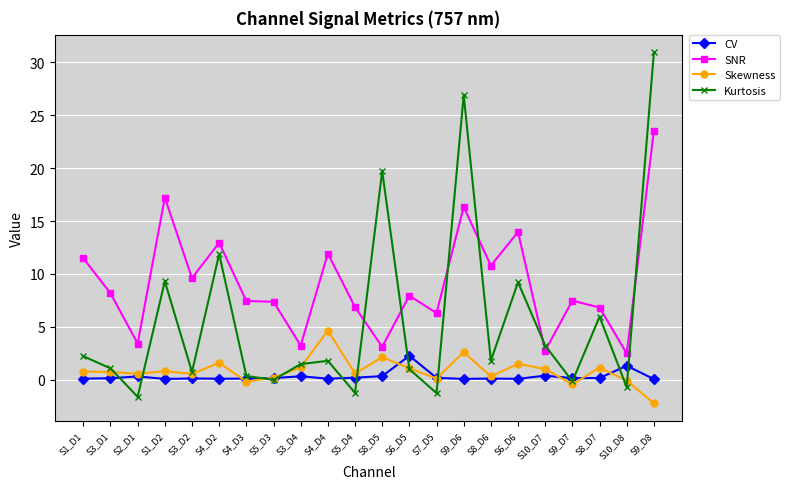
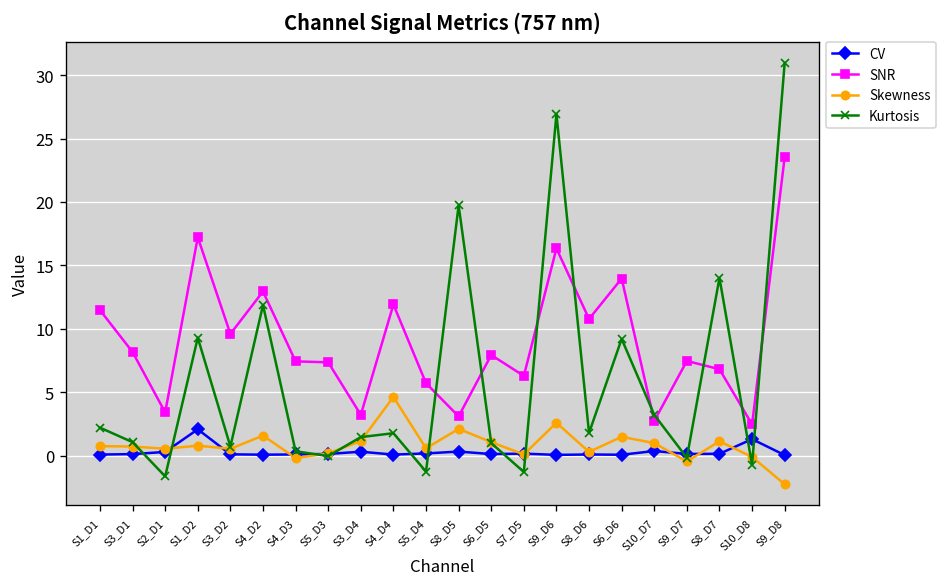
  {
    "CV": {
      "S1_D1": 0.1,
      "S3_D1": 0.1,
      "S2_D1": 0.3,
-     "S1_D2": 0.1,
+     "S1_D2": 2.1,
      "S3_D2": 0.1,
      "S4_D2": 0.1,
      "S4_D3": 0.1,
      "S3_D4": 0.3,
      "S4_D4": 0.1,
      "S5_D4": 0.2,
      "S8_D5": 0.3,
-     "S6_D5": 2.2,
+     "S6_D5": 0.1,
      "S9_D6": 0.1,
      "S6_D6": 0.1,
      "S10_D7": 0.4,
      "S9_D7": 0.1,
      "S8_D7": 0.1,
      "S10_D8": 1.3,
      "S9_D8": 0.0
    },
    "SNR": {
      "S1_D1": 11.5,
      "S3_D1": 8.2,
      "S2_D1": 3.4,
      "S1_D2": 17.2,
      "S3_D2": 9.6,
      "S4_D2": 12.9,
      "S4_D3": 7.4,
      "S5_D3": 7.4,
      "S3_D4": 3.2,
      "S4_D4": 11.9,
-     "S5_D4": 6.9,
+     "S5_D4": 5.7,
      "S8_D5": 3.1,
      "S6_D5": 7.9,
      "S7_D5": 6.3,
      "S9_D6": 16.3,
      "S8_D6": 10.8,
      "S6_D6": 14.0,
      "S10_D7": 2.7,
      "S9_D7": 7.5,
      "S8_D7": 6.8,
      "S10_D8": 2.5,
      "S9_D8": 23.5
    },
    "Skewness": {
      "S1_D1": 0.8,
      "S3_D1": 0.7,
      "S2_D1": 0.5,
      "S1_D2": 0.8,
      "S4_D2": 1.6,
      "S4_D3": -0.2,
      "S3_D4": 1.2,
      "S4_D4": 4.6,
      "S5_D4": 0.6,
      "S8_D5": 2.1,
      "S9_D6": 2.6,
      "S6_D6": 1.5,
      "S10_D7": 1.0,
      "S9_D7": -0.5,
      "S8_D7": 1.1,
      "S10_D8": -0.1,
      "S9_D8": -2.3
    },
    "Kurtosis": {
      "S1_D1": 2.2,
      "S3_D1": 1.1,
      "S2_D1": -1.6,
      "S1_D2": 9.3,
      "S4_D2": 11.9,
      "S4_D3": 0.3,
      "S3_D4": 1.5,
      "S4_D4": 1.8,
      "S5_D4": -1.3,
      "S8_D5": 19.7,
      "S7_D5": -1.3,
      "S9_D6": 26.9,
      "S8_D6": 1.8,
      "S6_D6": 9.2,
      "S10_D7": 3.2,
      "S9_D7": -0.2,
-     "S8_D7": 5.9,
+     "S8_D7": 14.0,
      "S10_D8": -0.7,
      "S9_D8": 31.0
    }
  }
